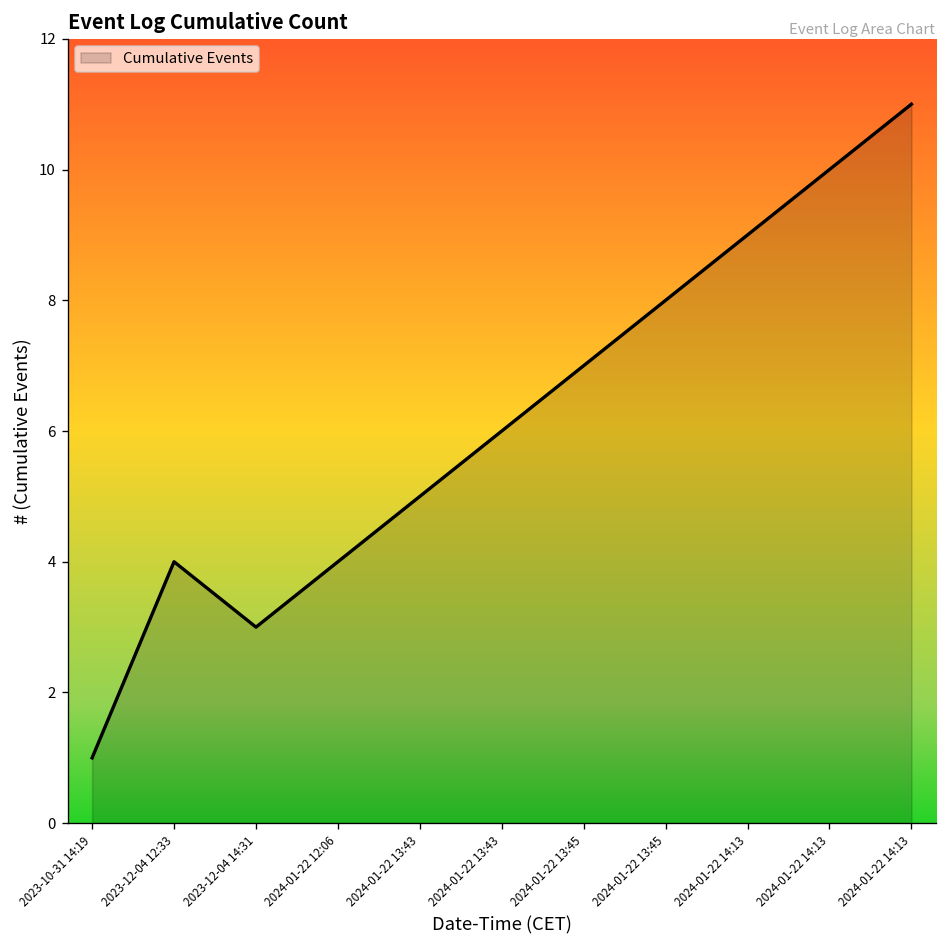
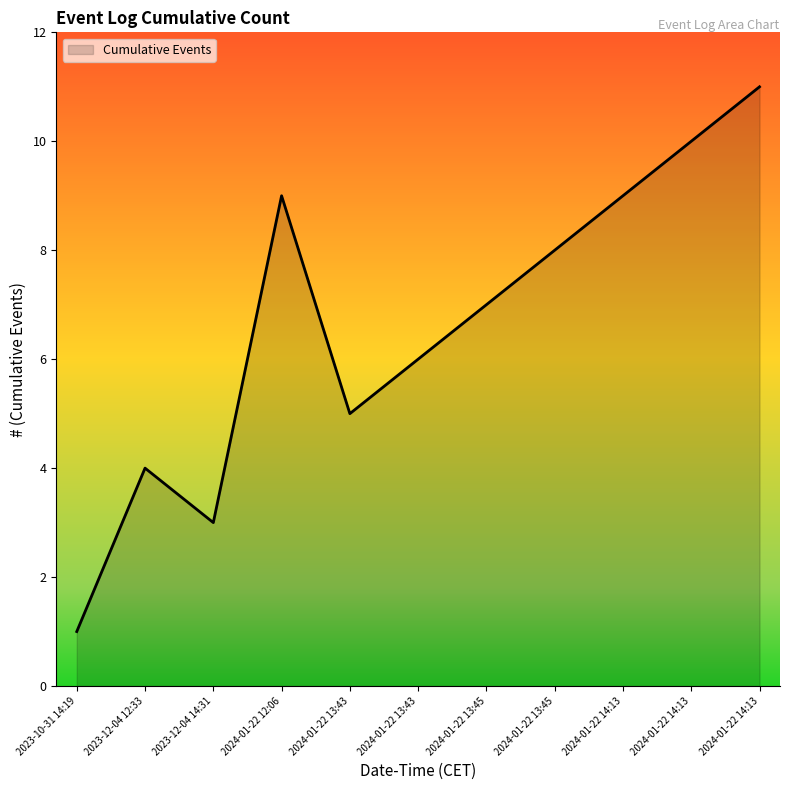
  {
    "2023-10-31 14:19": 1,
    "2023-12-04 12:33": 4,
    "2023-12-04 14:31": 3,
-   "2024-01-22 12:06": 4
+   "2024-01-22 12:06": 9
  }
